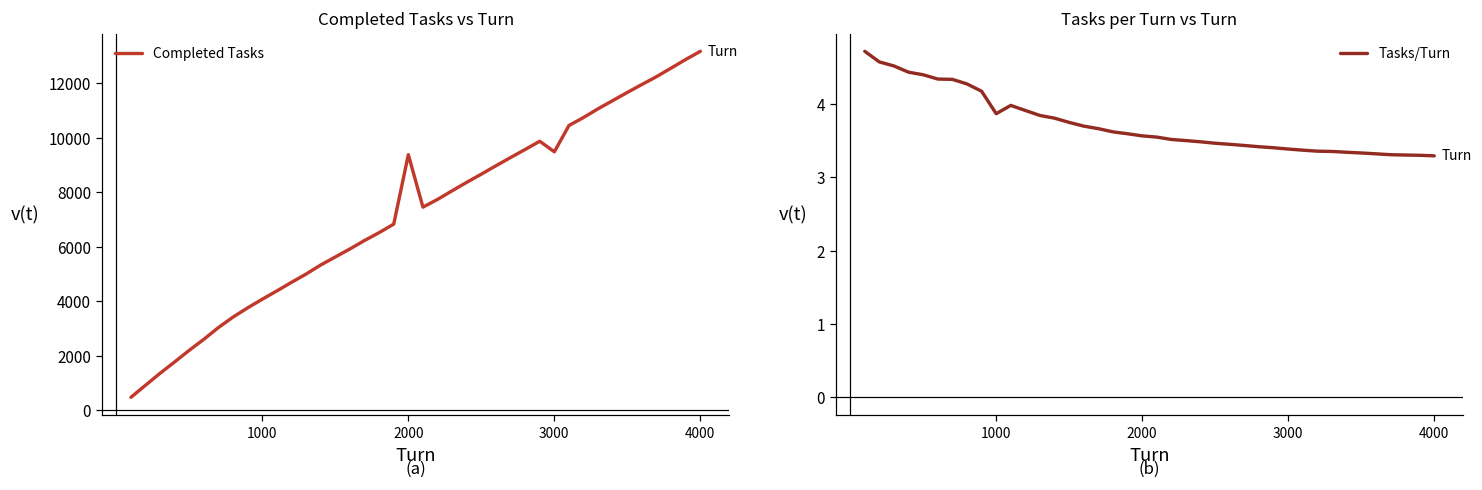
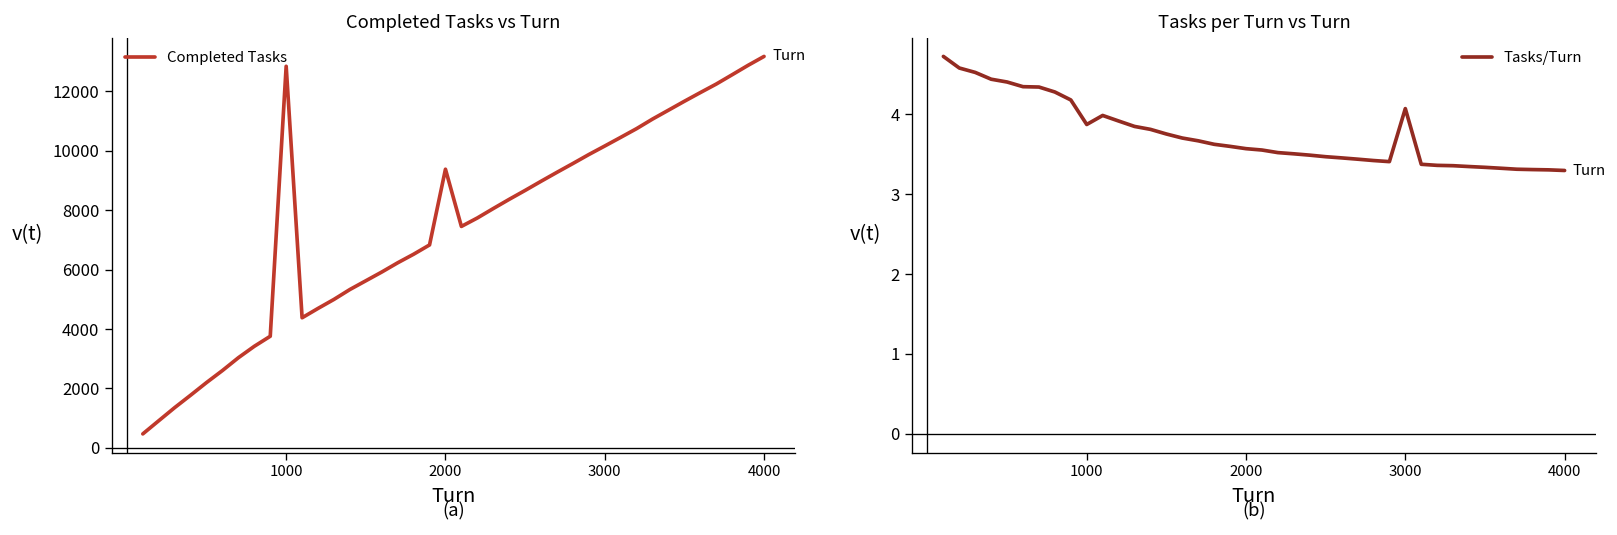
  {
    "Completed Tasks vs Turn": {
-     "1000": 4100,
+     "1000": 12800,
      "2000": 9400,
-     "3000": 9500,
+     "3000": 10200,
      "4000": 13200
    },
    "Tasks per Turn vs Turn": {
      "1000": 3.9,
      "2000": 3.6,
-     "3000": 3.4,
+     "3000": 4.1,
      "4000": 3.3
    }
  }
